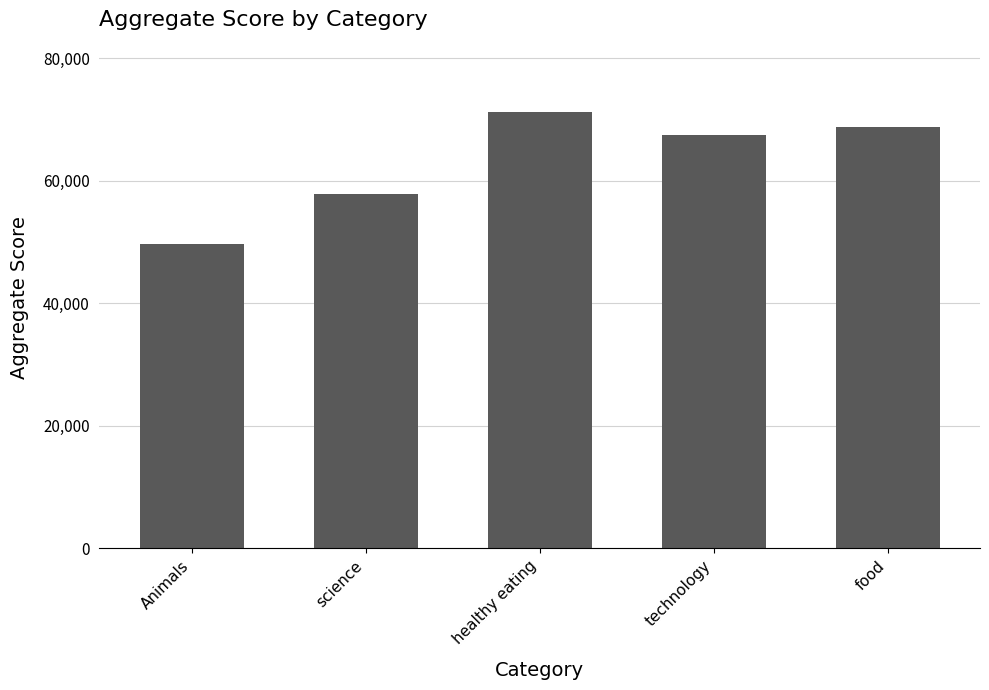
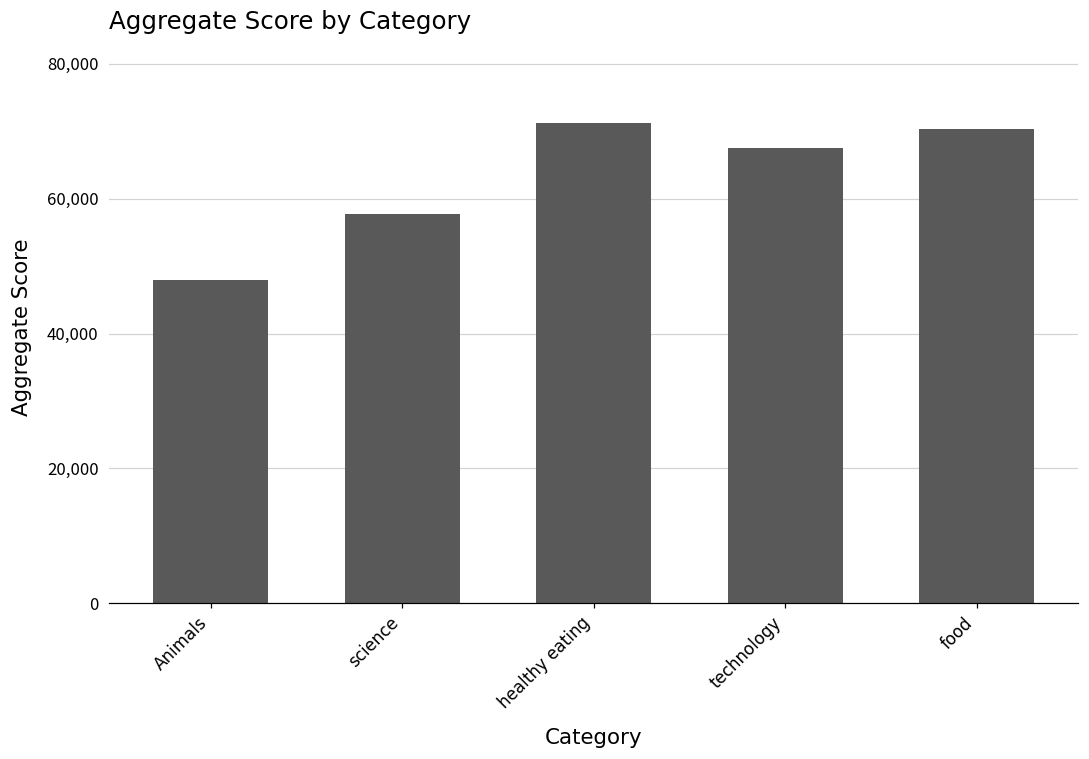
  {
-   "Animals": "50,000",
+   "Animals": "48,000",
    "science": "58,000",
    "healthy eating": "71,000",
    "technology": "67,000",
-   "food": "69,000"
+   "food": "70,000"
  }
